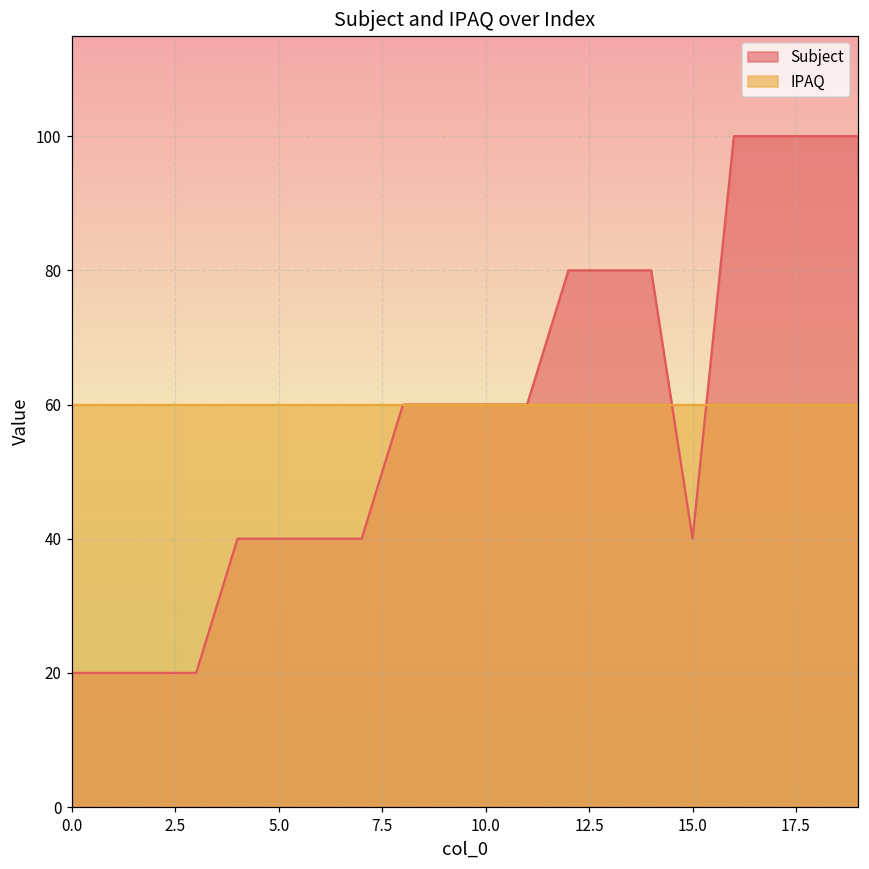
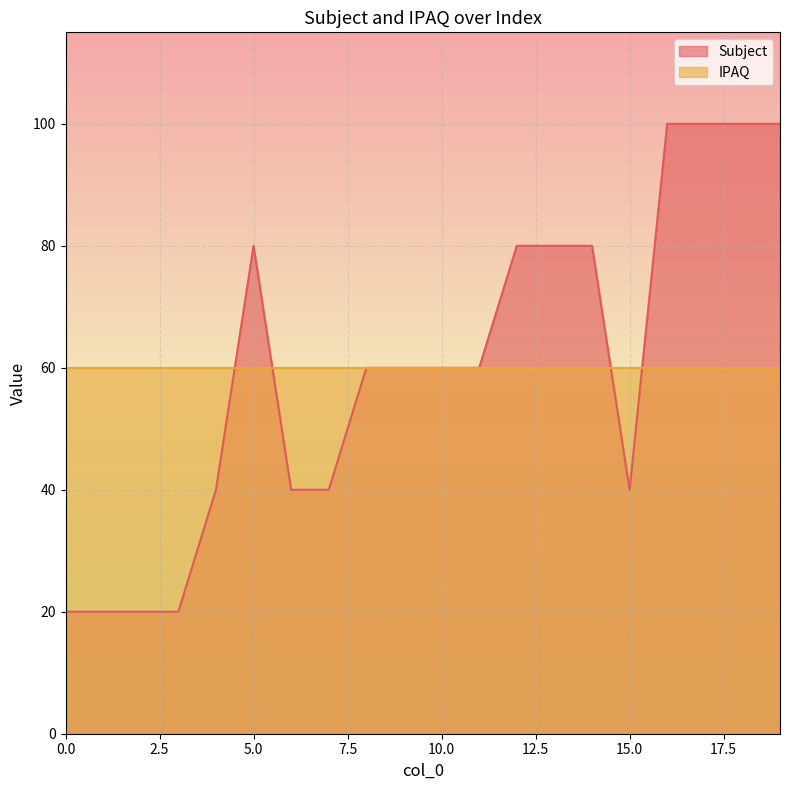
  {
    "Subject": {
      "0.0": 20,
-     "5.0": 40,
+     "5.0": 80,
      "15.0": 40
    },
    "IPAQ": {
      "0.0": 60,
      "5.0": 60,
      "15.0": 60
    }
  }
